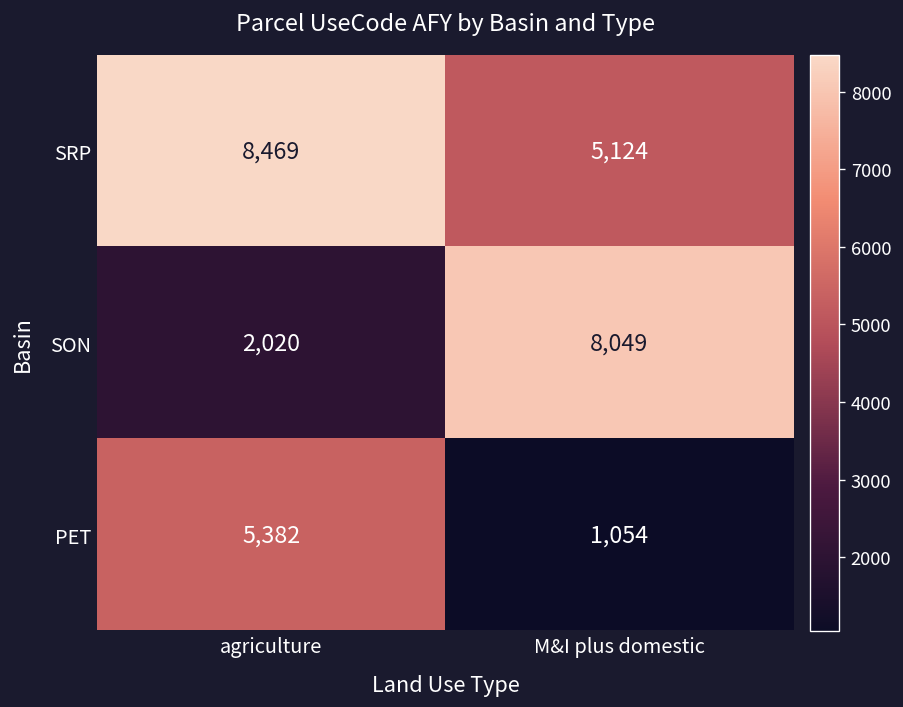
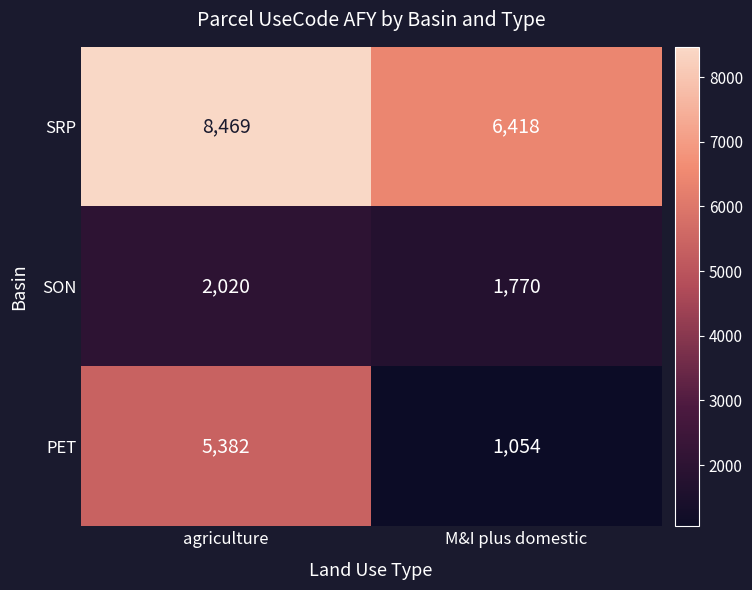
  {
    "SRP": {
      "agriculture": "8,469",
-     "M&I plus domestic": "5,124"
+     "M&I plus domestic": "6,418"
    },
    "SON": {
      "agriculture": "2,020",
-     "M&I plus domestic": "8,049"
+     "M&I plus domestic": "1,770"
    },
    "PET": {
      "agriculture": "5,382",
      "M&I plus domestic": "1,054"
    }
  }
